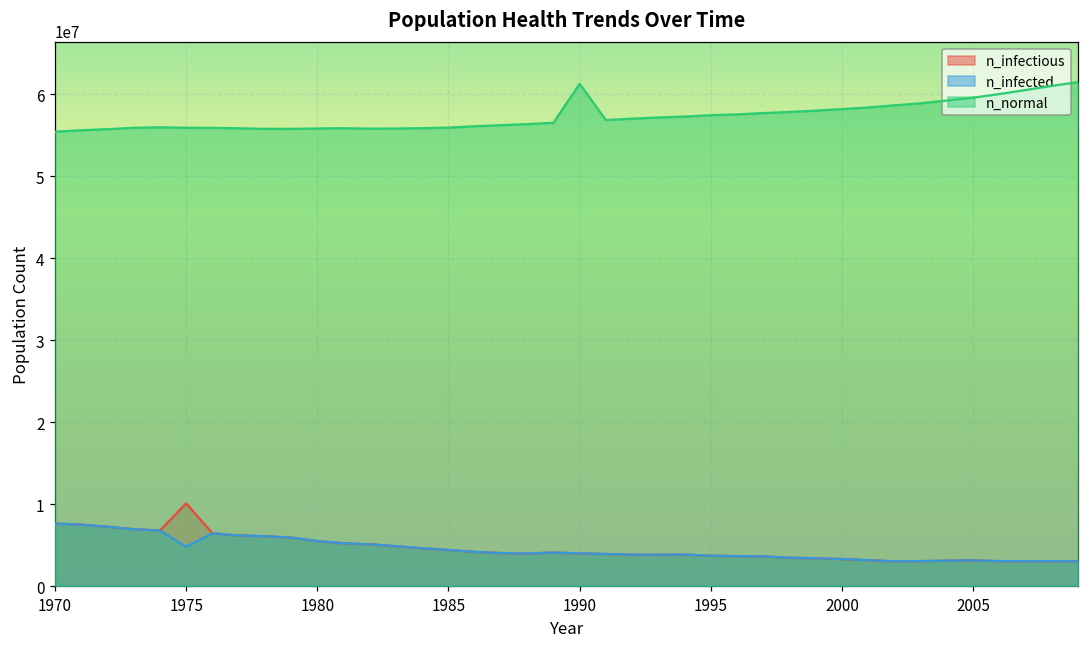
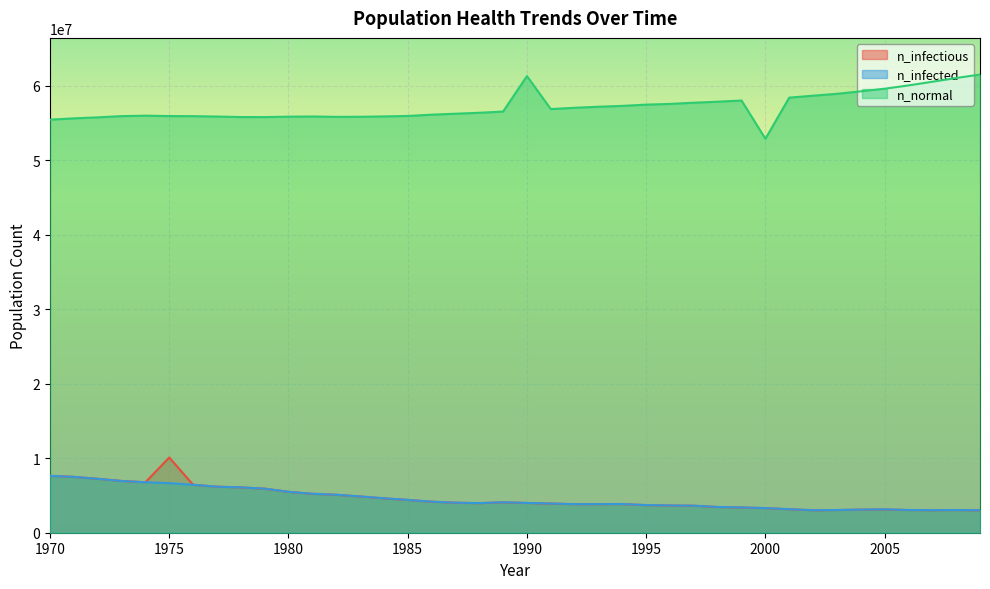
  {
    "n_infectious": {
      "1975": 10000000
    },
    "n_infected": {
-     "1975": 5000000
+     "1975": 7000000
    },
    "n_normal": {
      "1970": 55000000,
      "1975": 56000000,
      "1980": 56000000,
      "1985": 56000000,
      "1990": 61000000,
      "1995": 57000000,
-     "2000": 58000000
+     "2000": 53000000
    }
  }
